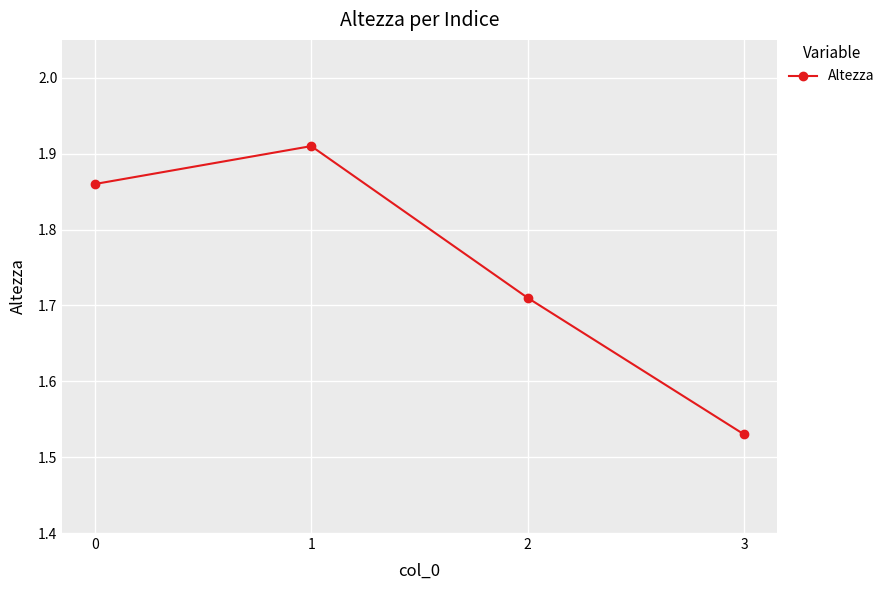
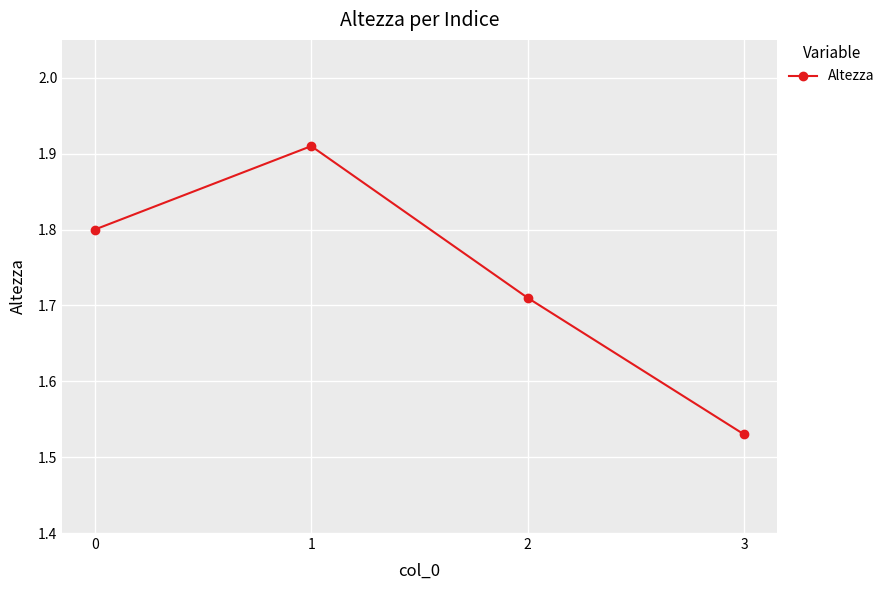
  {
-   "0": 1.86,
+   "0": 1.80,
    "1": 1.91,
    "2": 1.71,
    "3": 1.53
  }
